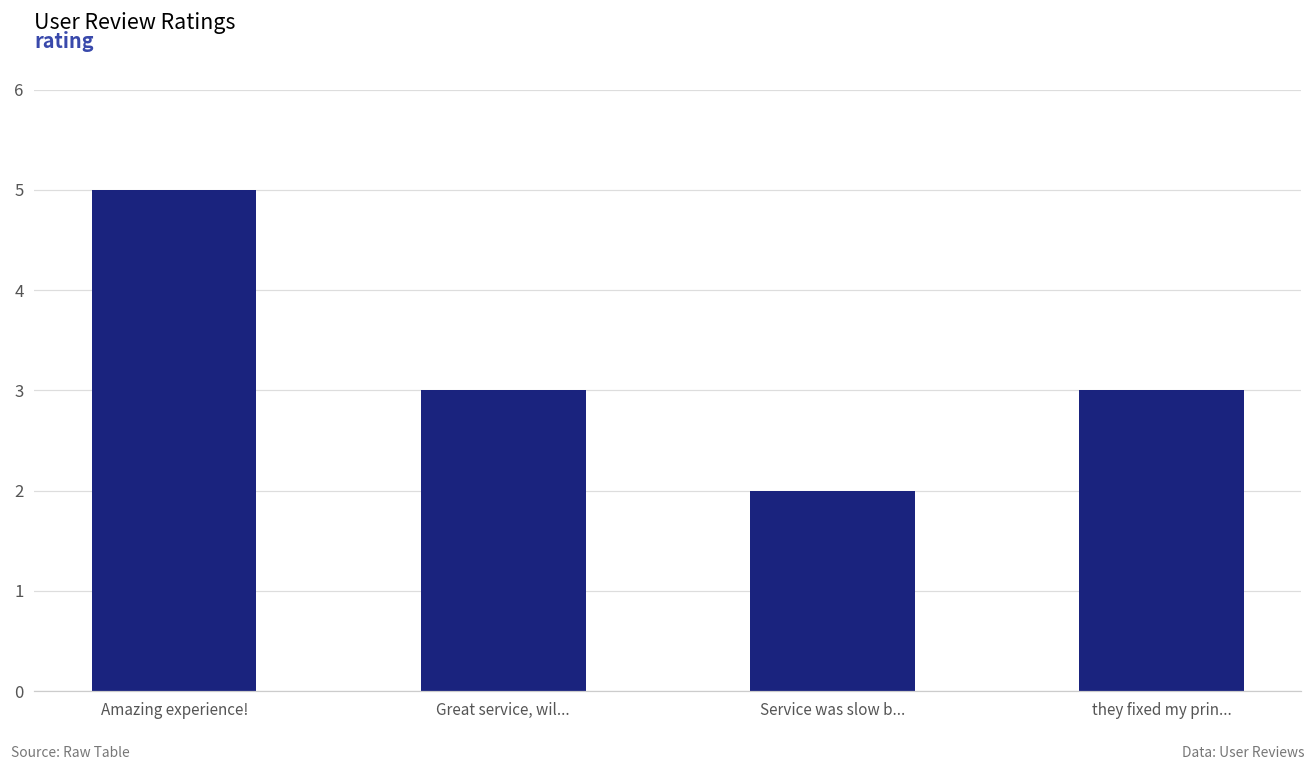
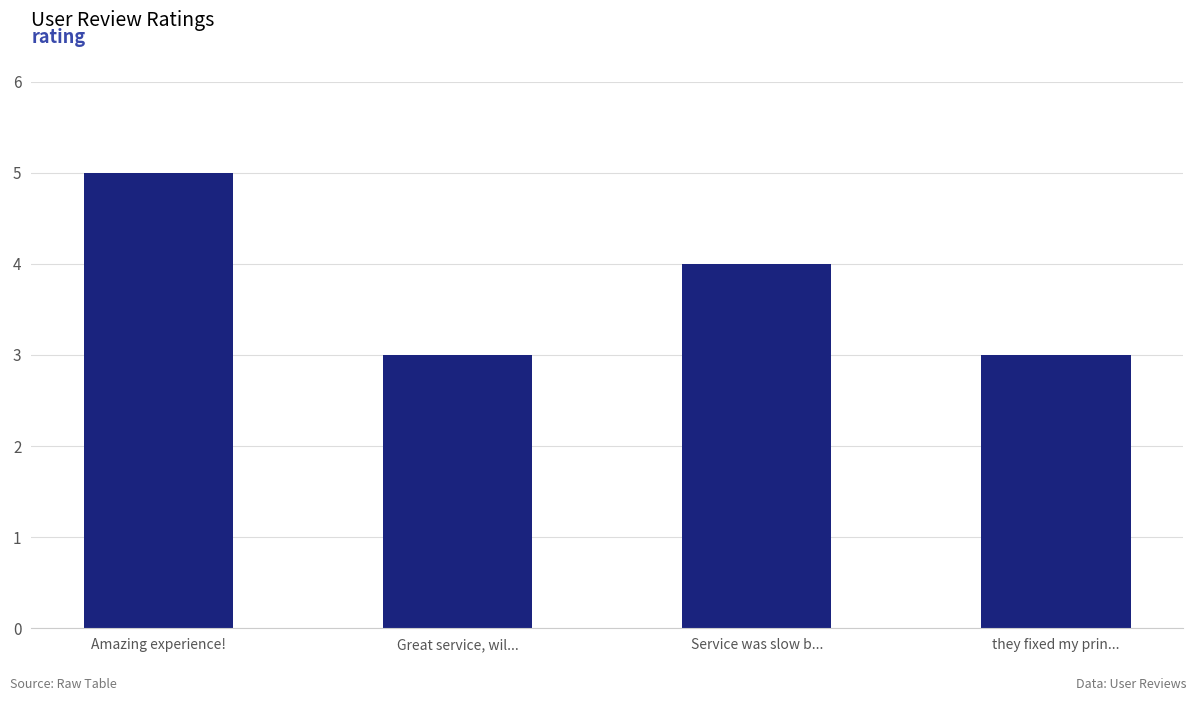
  {
    "Amazing experience!": 5,
    "Great service, wil...": 3,
-   "Service was slow b...": 2,
+   "Service was slow b...": 4,
    "they fixed my prin...": 3
  }
